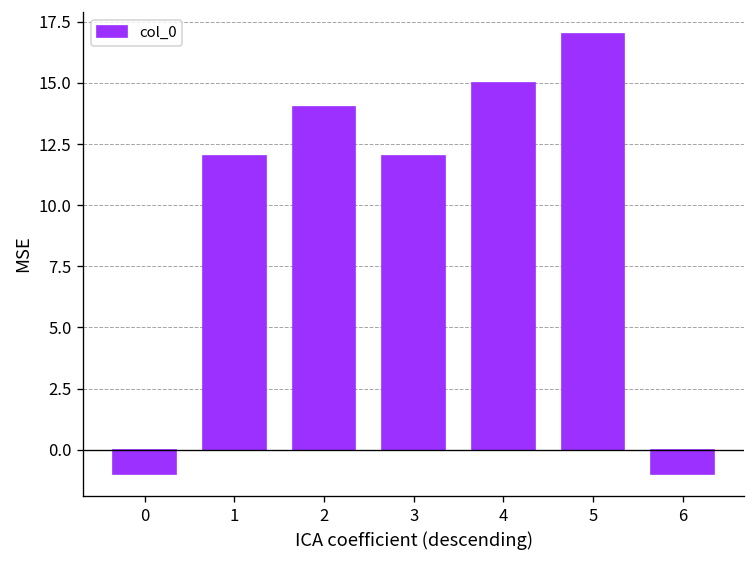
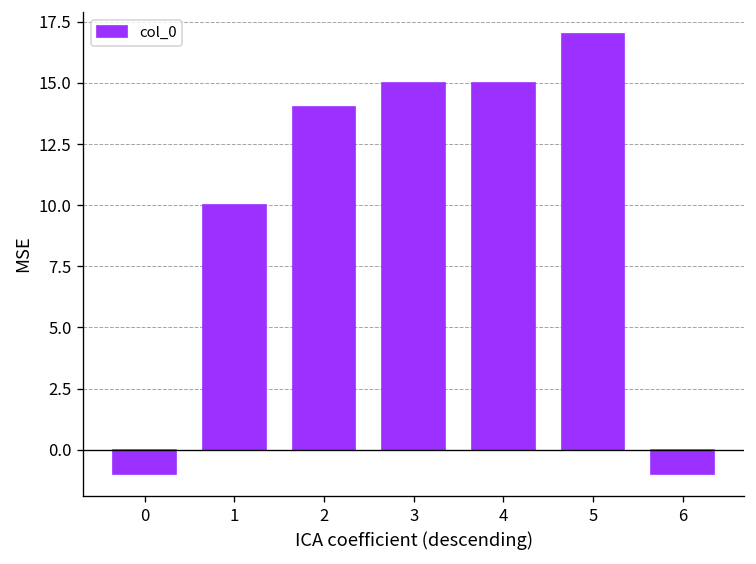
  {
    "0": -1,
-   "1": 12,
+   "1": 10,
    "2": 14,
-   "3": 12,
+   "3": 15,
    "4": 15,
    "5": 17,
    "6": -1
  }
